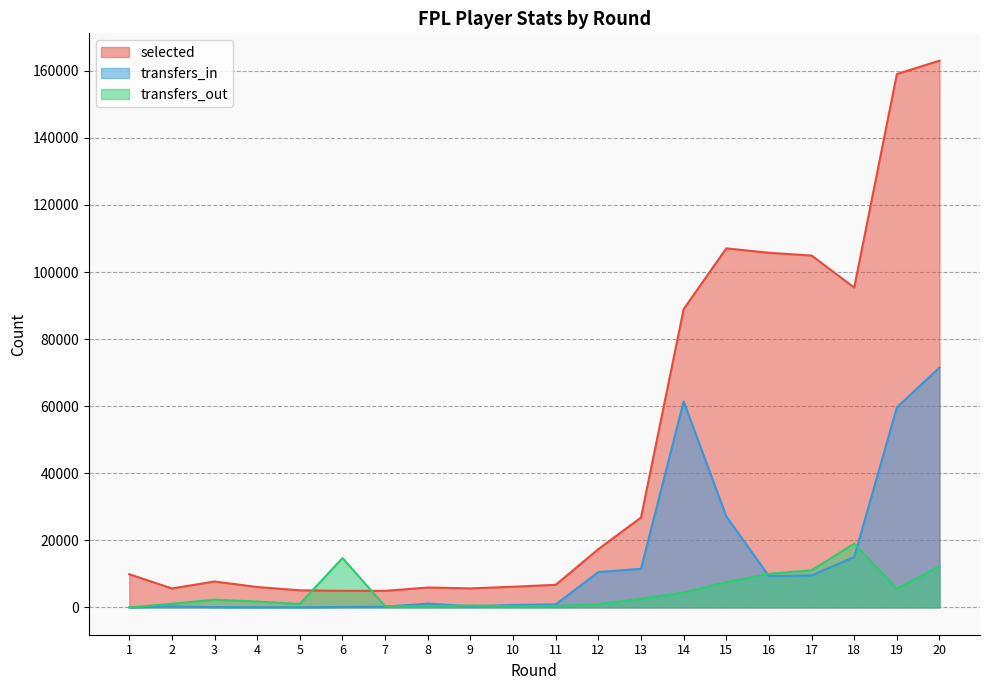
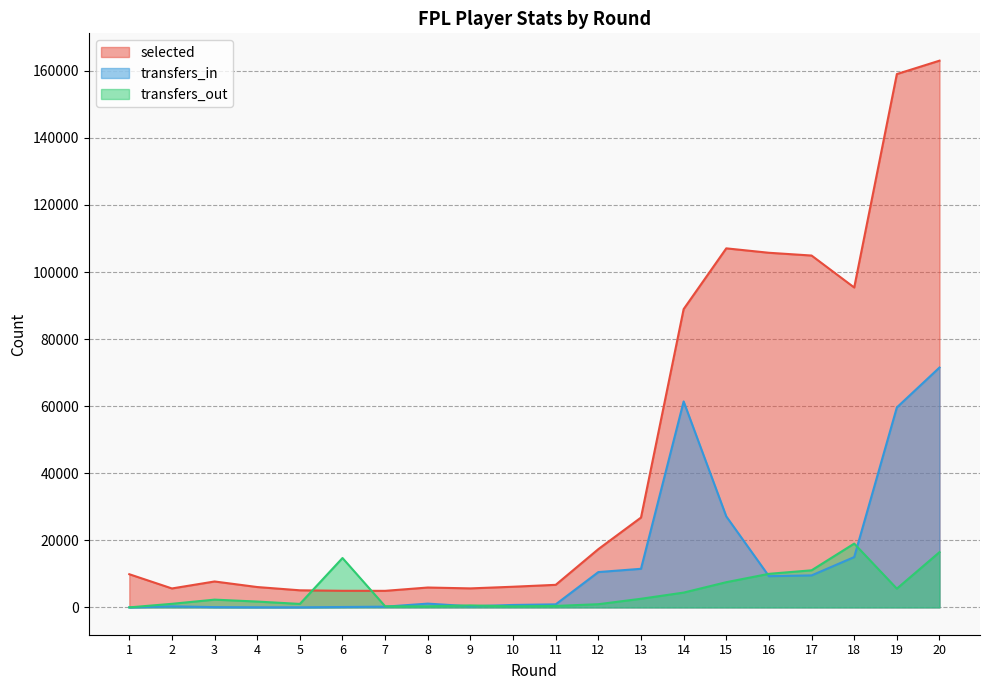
  {
    "selected": {
      "1": 10000,
      "2": 6000,
      "3": 8000,
      "4": 6000,
      "5": 5000,
      "6": 5000,
      "7": 5000,
      "8": 6000,
      "9": 6000,
      "10": 6000,
      "11": 7000,
      "12": 17000,
      "13": 27000,
      "14": 89000,
      "15": 107000,
      "16": 106000,
      "17": 105000,
      "18": 95000,
      "19": 159000,
      "20": 163000
    },
    "transfers_in": {
      "2": 0,
      "3": 0,
      "4": 0,
      "5": 0,
      "6": 0,
      "8": 1000,
      "12": 11000,
      "13": 12000,
      "14": 61000,
      "15": 27000,
      "17": 10000,
      "18": 15000,
      "19": 60000,
      "20": 72000
    },
    "transfers_out": {
      "2": 1000,
      "3": 2000,
      "4": 2000,
      "5": 1000,
      "6": 15000,
      "8": 0,
      "12": 1000,
      "13": 3000,
      "14": 4000,
      "15": 8000,
      "17": 11000,
      "18": 19000,
      "19": 6000,
-     "20": 12000
+     "20": 16000
    }
  }
